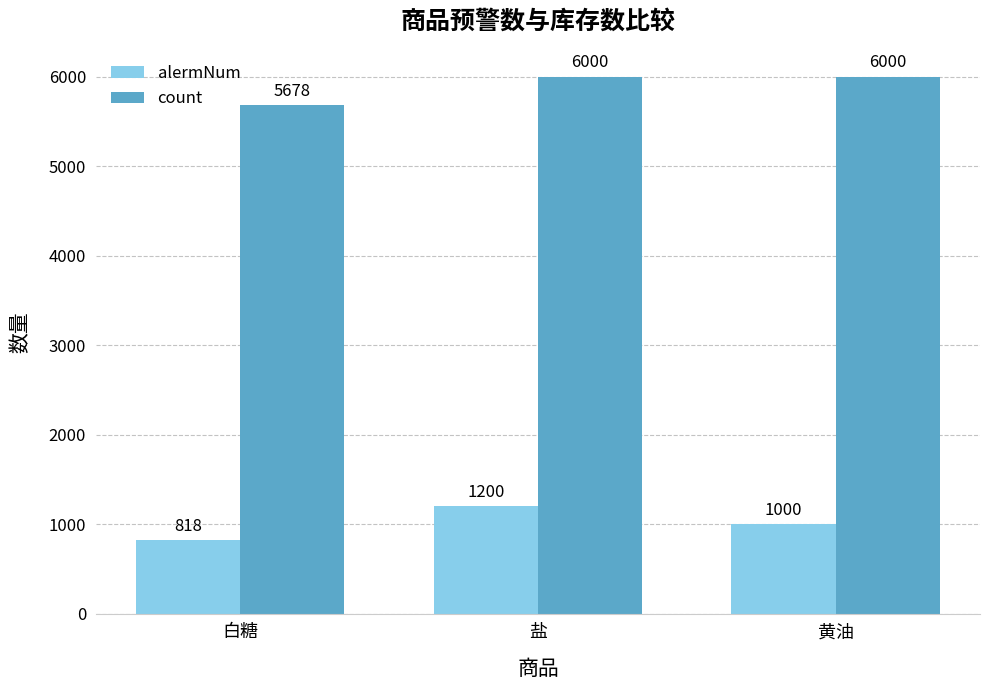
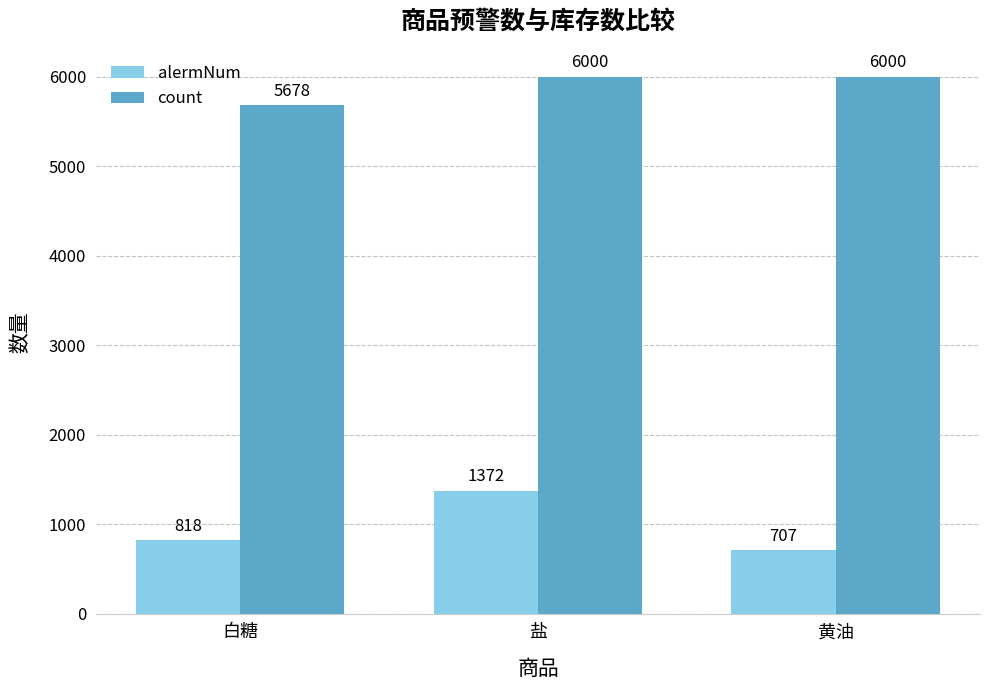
  {
    "alermNum": {
      "白糖": 818,
-     "盐": 1200,
-     "黄油": 1000
+     "盐": 1372,
+     "黄油": 707
    },
    "count": {
      "白糖": 5678,
      "盐": 6000,
      "黄油": 6000
    }
  }
